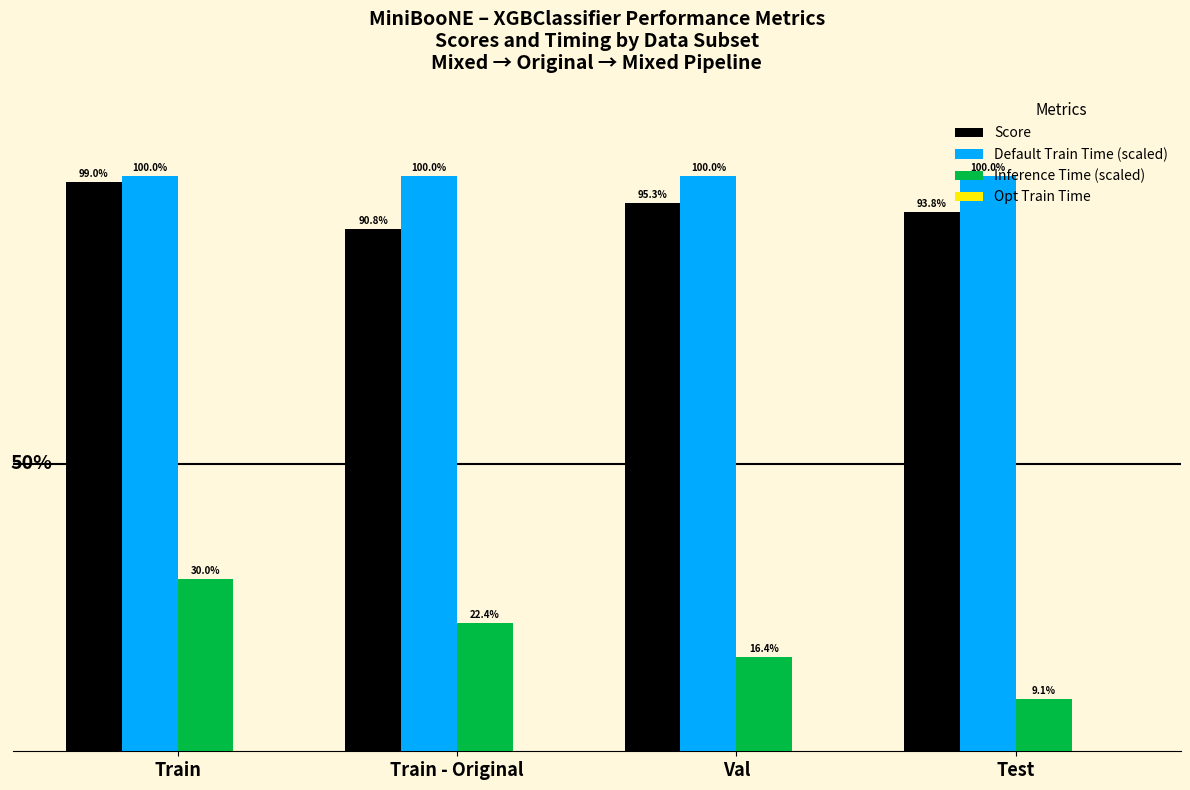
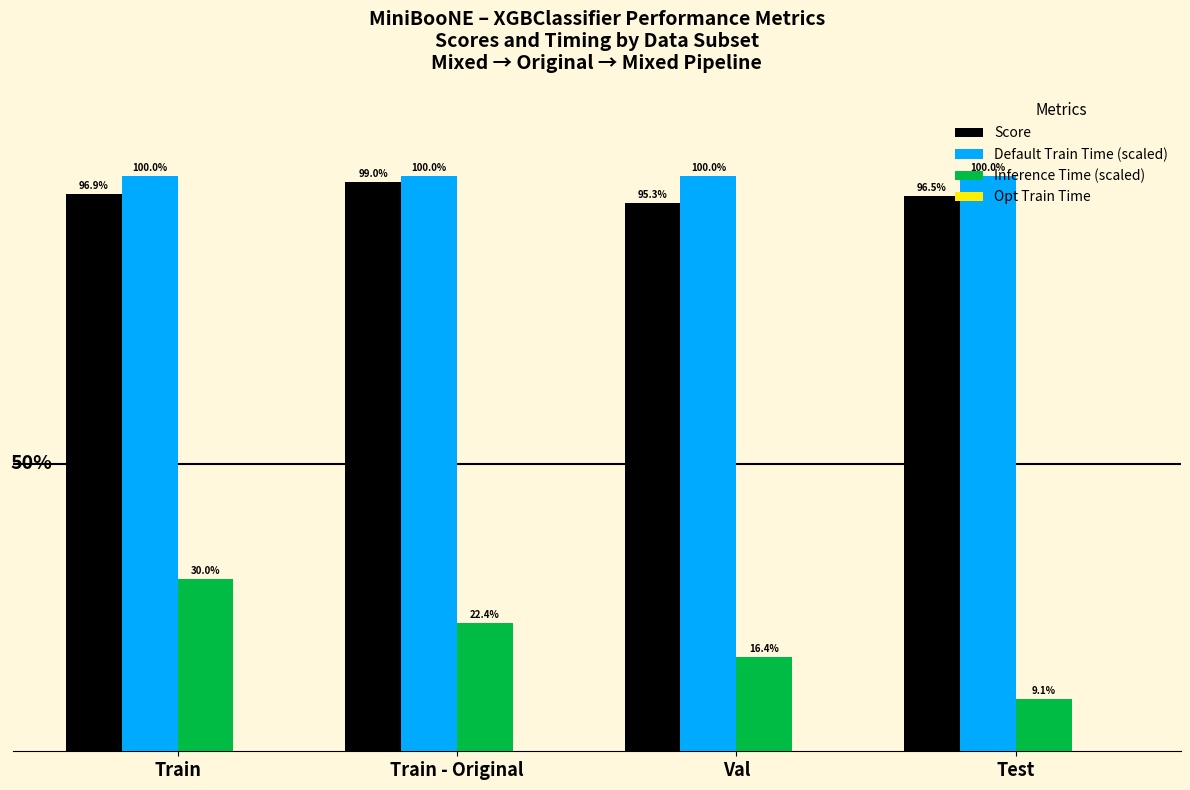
  {
    "Score": {
-     "Train": "99.0%",
-     "Train - Original": "90.8%",
+     "Train": "96.9%",
+     "Train - Original": "99.0%",
      "Val": "95.3%",
-     "Test": "93.8%"
+     "Test": "96.5%"
    },
    "Default Train Time (scaled)": {
      "Train": "100.0%",
      "Train - Original": "100.0%",
      "Val": "100.0%",
      "Test": "100.0%"
    },
    "Inference Time (scaled)": {
      "Train": "30.0%",
      "Train - Original": "22.4%",
      "Val": "16.4%",
      "Test": "9.1%"
    }
  }
